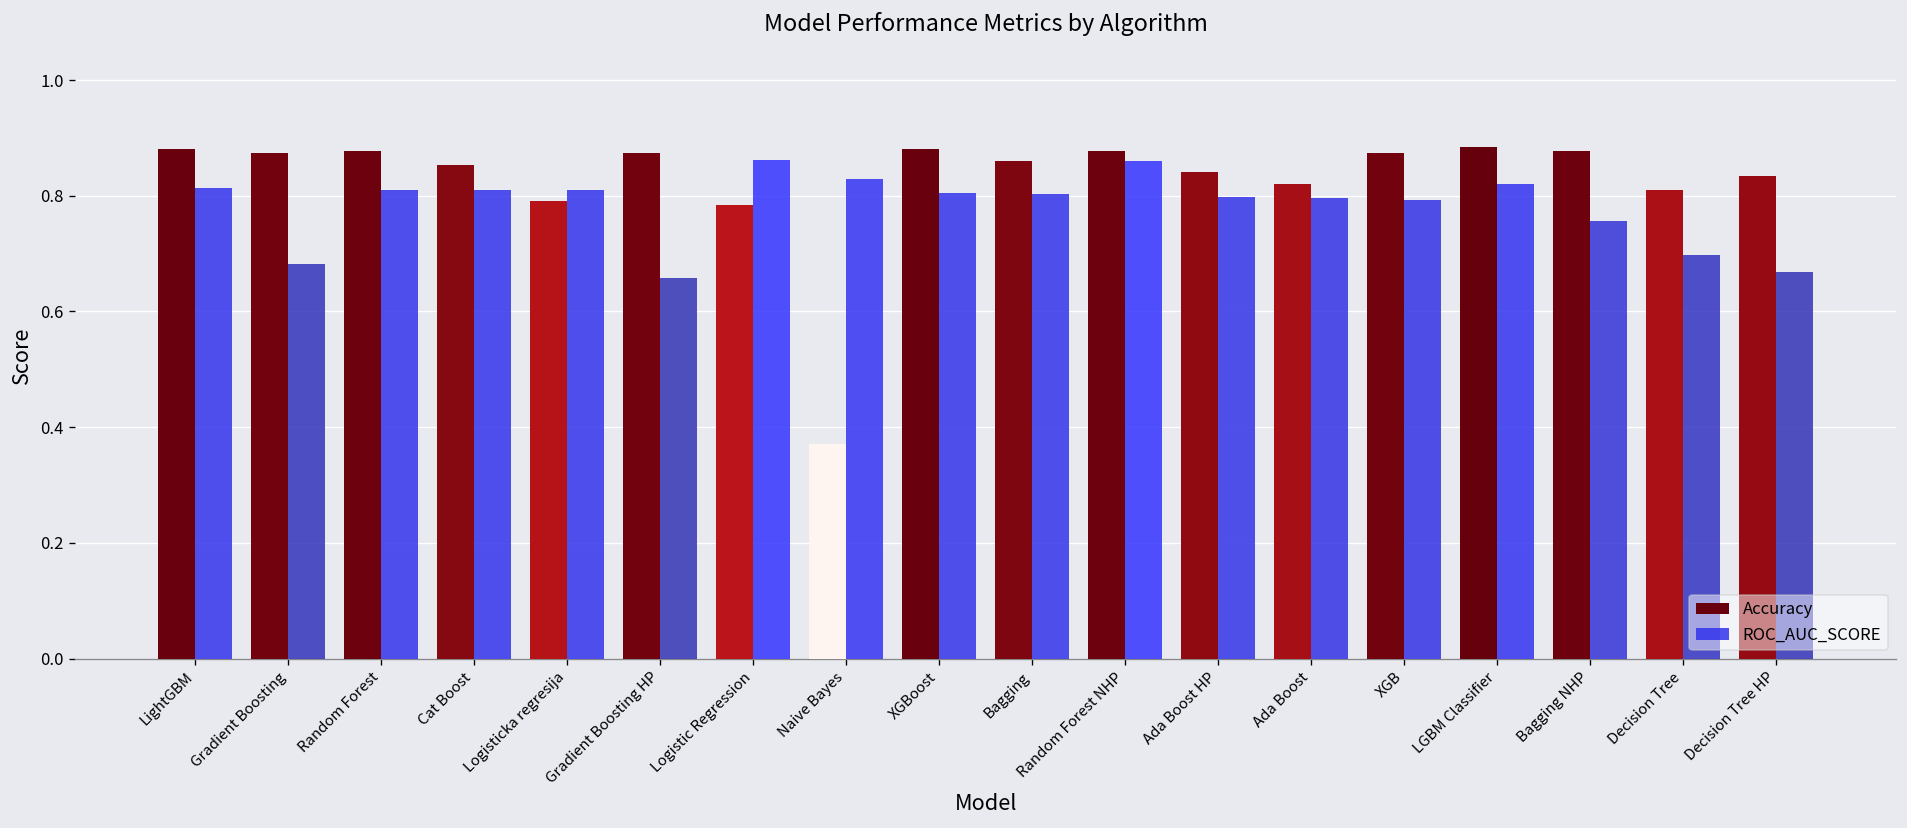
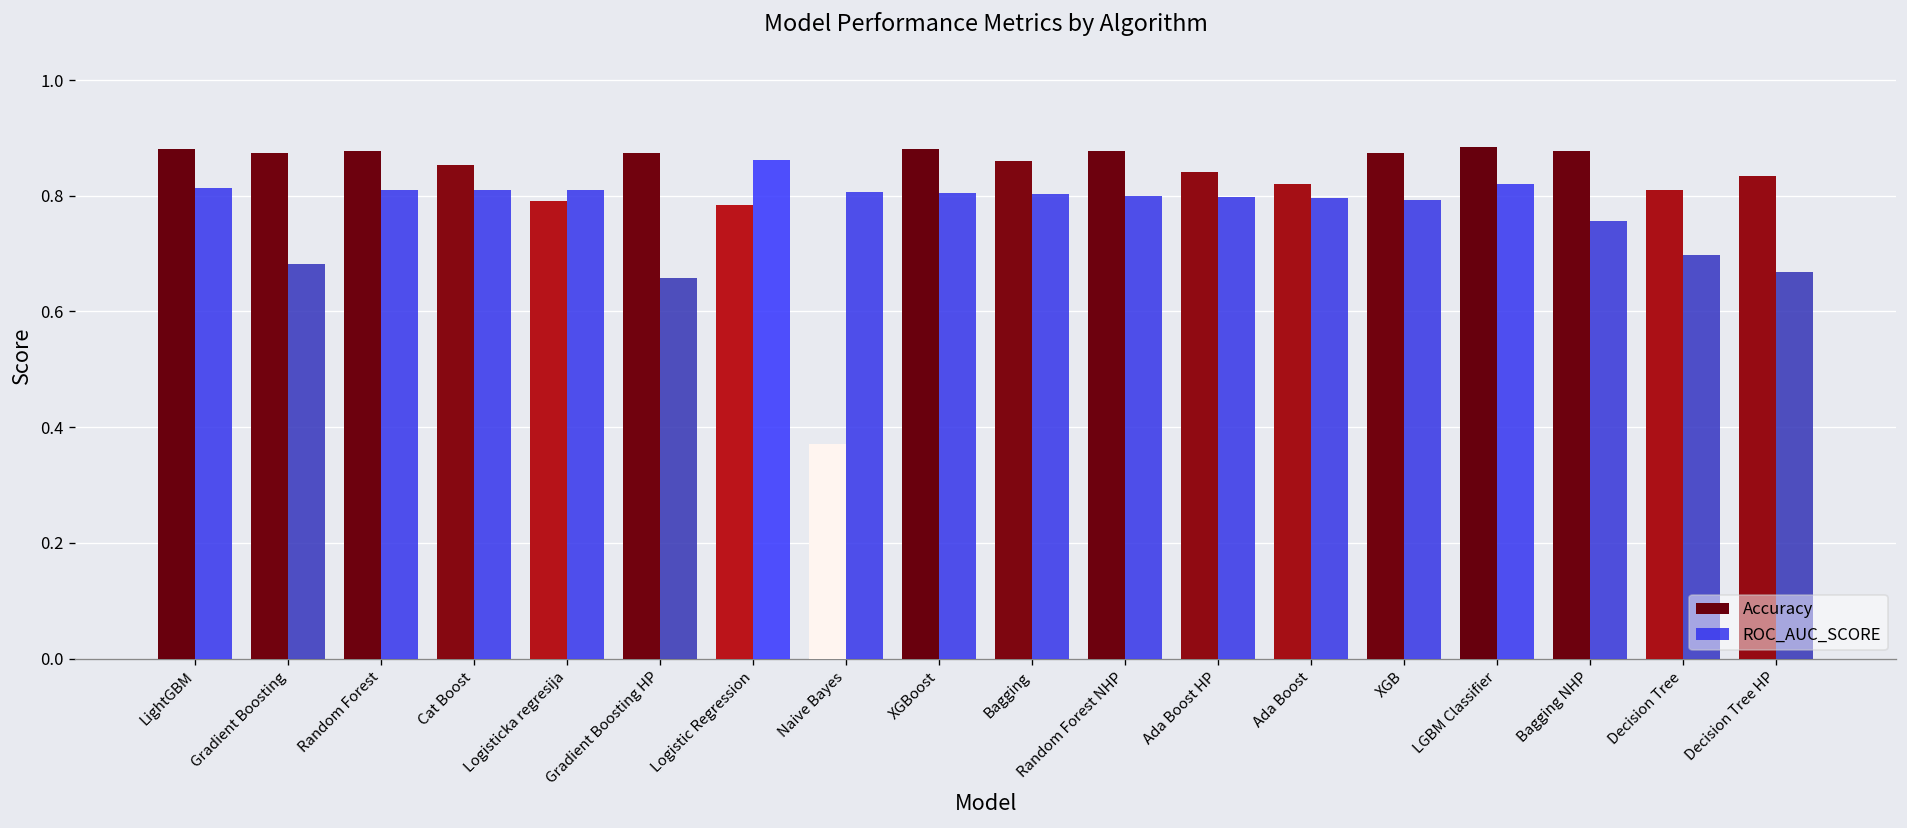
  {
    "Accuracy": {
      "LightGBM": 0.88,
      "Gradient Boosting": 0.87,
      "Random Forest": 0.88,
      "Cat Boost": 0.85,
      "Logisticka regresija": 0.79,
      "Gradient Boosting HP": 0.87,
      "Logistic Regression": 0.78,
      "Naive Bayes": 0.37,
      "XGBoost": 0.88,
      "Bagging": 0.86,
      "Random Forest NHP": 0.88,
      "Ada Boost HP": 0.84,
      "Ada Boost": 0.82,
      "XGB": 0.87,
      "LGBM Classifier": 0.88,
      "Bagging NHP": 0.88,
      "Decision Tree": 0.81,
      "Decision Tree HP": 0.83
    },
    "ROC_AUC_SCORE": {
      "LightGBM": 0.81,
      "Gradient Boosting": 0.68,
      "Random Forest": 0.81,
      "Cat Boost": 0.81,
      "Logisticka regresija": 0.81,
      "Gradient Boosting HP": 0.66,
      "Logistic Regression": 0.86,
-     "Naive Bayes": 0.83,
+     "Naive Bayes": 0.81,
      "XGBoost": 0.80,
      "Bagging": 0.80,
-     "Random Forest NHP": 0.86,
+     "Random Forest NHP": 0.80,
      "Ada Boost HP": 0.80,
      "Ada Boost": 0.80,
      "XGB": 0.79,
      "LGBM Classifier": 0.82,
      "Bagging NHP": 0.76,
      "Decision Tree": 0.70,
      "Decision Tree HP": 0.67
    }
  }
